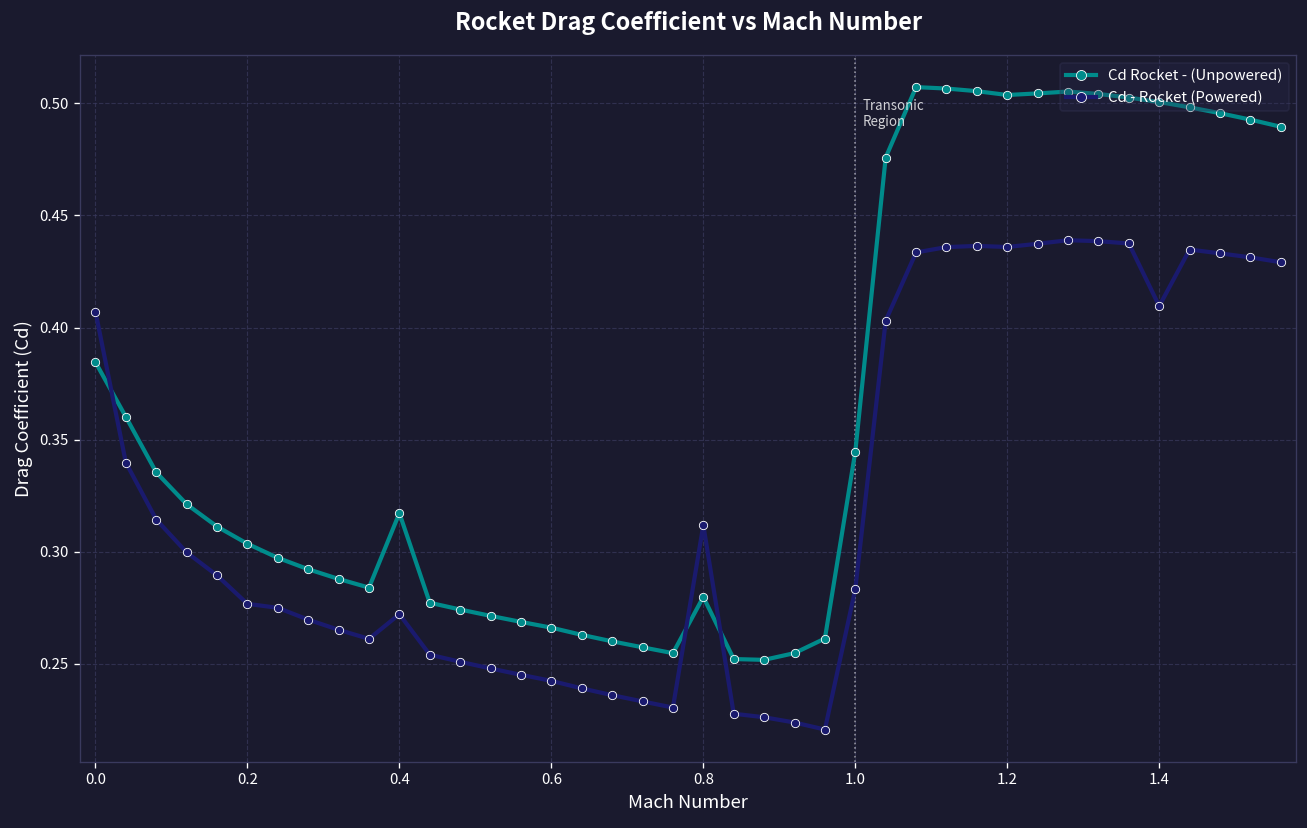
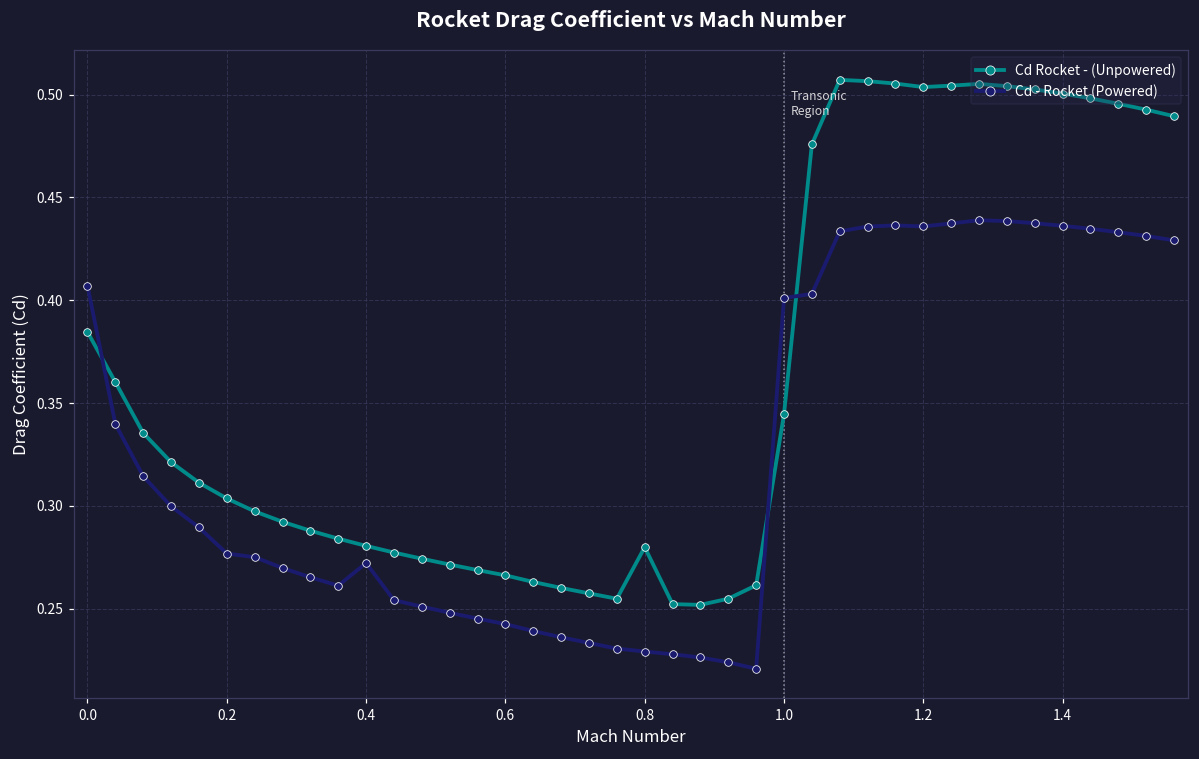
  {
    "Cd Rocket - (Unpowered)": {
      "0.0": 0.385,
      "0.2": 0.304,
-     "0.4": 0.317,
+     "0.4": 0.280,
      "0.6": 0.266,
      "0.8": 0.280,
      "1.0": 0.345,
      "1.2": 0.504
    },
    "Cd - Rocket (Powered)": {
      "0.0": 0.407,
      "0.2": 0.277,
      "0.4": 0.272,
      "0.6": 0.242,
-     "0.8": 0.312,
-     "1.0": 0.283,
+     "0.8": 0.229,
+     "1.0": 0.401,
      "1.2": 0.436,
-     "1.4": 0.410
+     "1.4": 0.436
    }
  }
